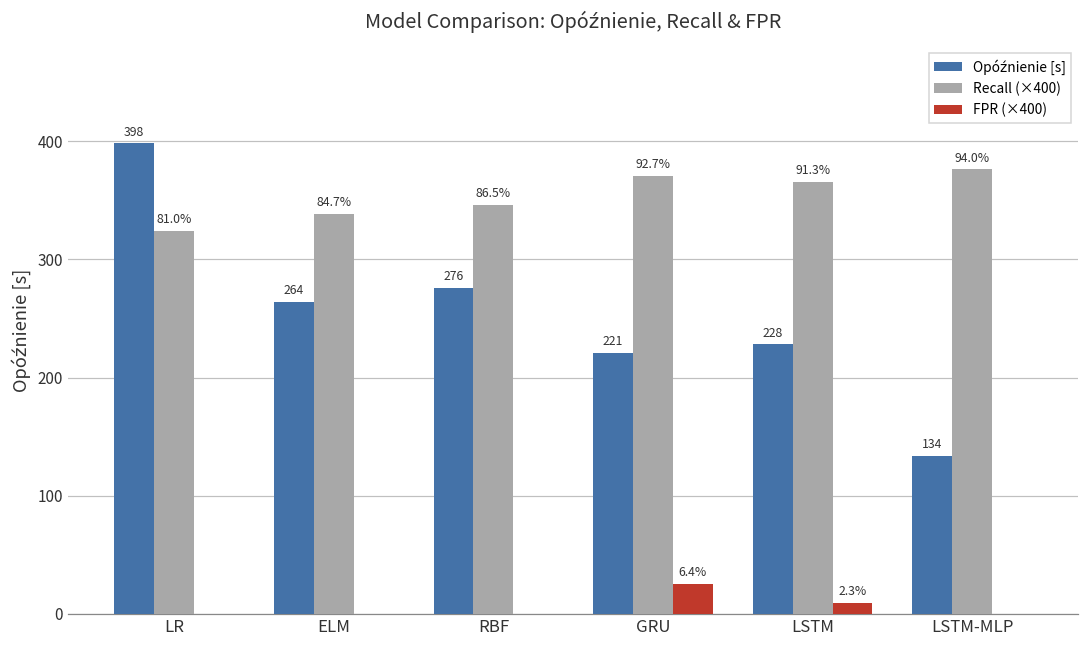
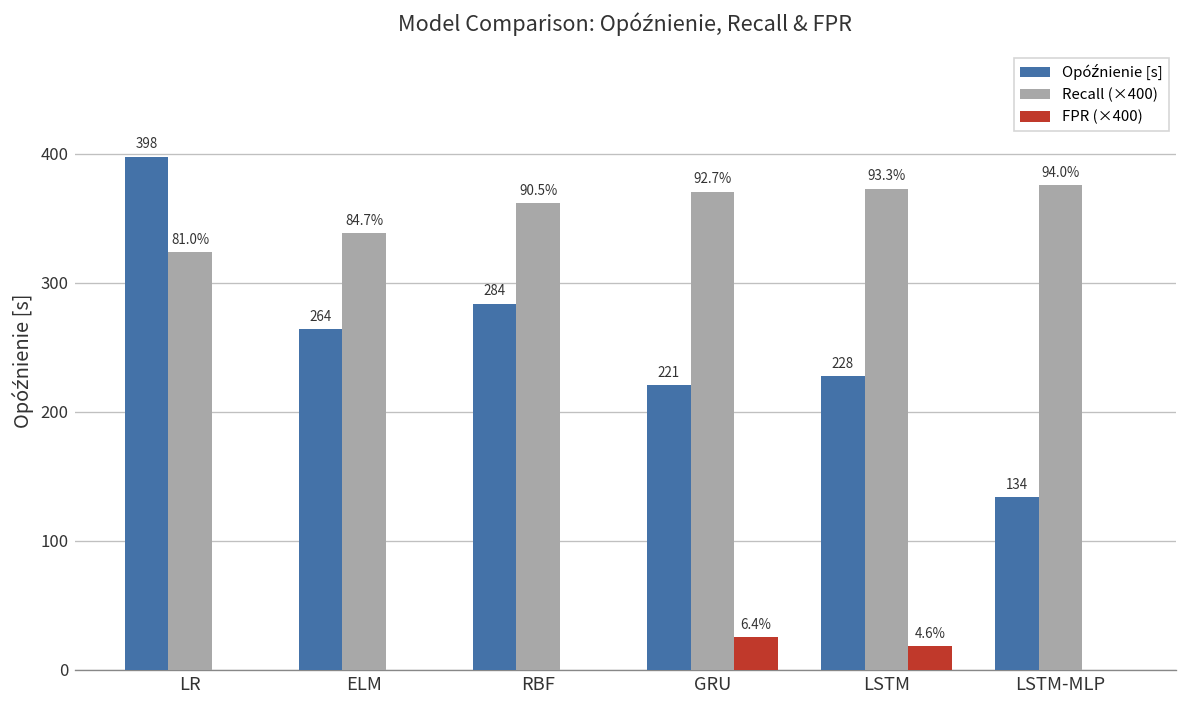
  {
    "Opóźnienie [s]": {
      "LR": "398",
      "ELM": "264",
-     "RBF": "276",
+     "RBF": "284",
      "GRU": "221",
      "LSTM": "228",
      "LSTM-MLP": "134"
    },
    "Recall (×400)": {
-     "RBF": "86.5%",
-     "LSTM": "91.3%"
+     "RBF": "90.5%",
+     "LSTM": "93.3%"
    },
    "FPR (×400)": {
-     "LSTM": "2.3%"
+     "LSTM": "4.6%"
    }
  }
